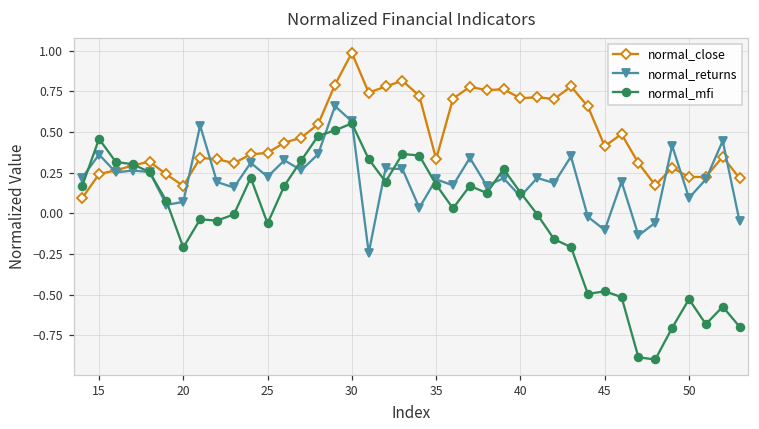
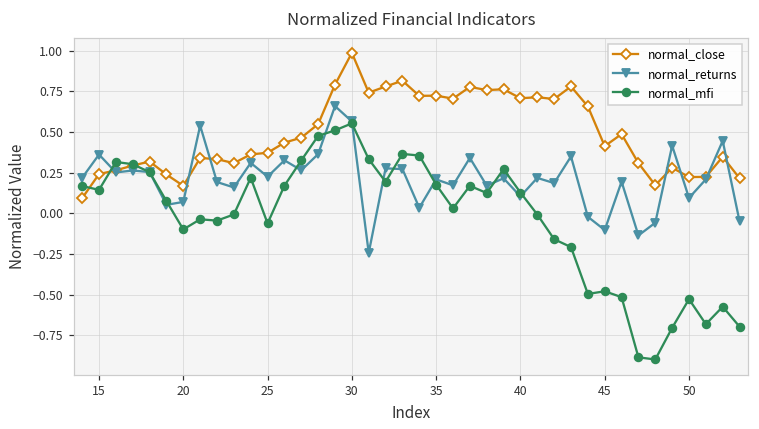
  {
    "normal_close": {
      "15": 0.24,
      "20": 0.17,
      "25": 0.37,
      "30": 0.99,
-     "35": 0.33,
+     "35": 0.72,
      "40": 0.71,
      "45": 0.41,
      "50": 0.22
    },
    "normal_returns": {
      "15": 0.36,
      "20": 0.07,
      "25": 0.23,
      "35": 0.21,
      "40": 0.10,
      "45": -0.10,
      "50": 0.09
    },
    "normal_mfi": {
-     "15": 0.46,
-     "20": -0.21,
+     "15": 0.14,
+     "20": -0.10,
      "25": -0.06,
      "35": 0.18,
      "40": 0.13,
      "45": -0.48,
      "50": -0.53
    }
  }
